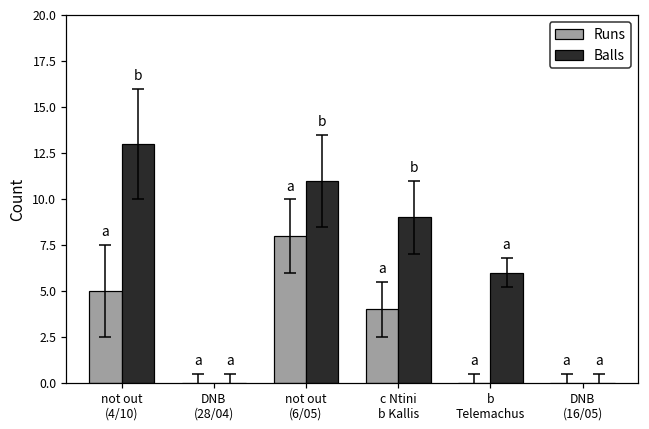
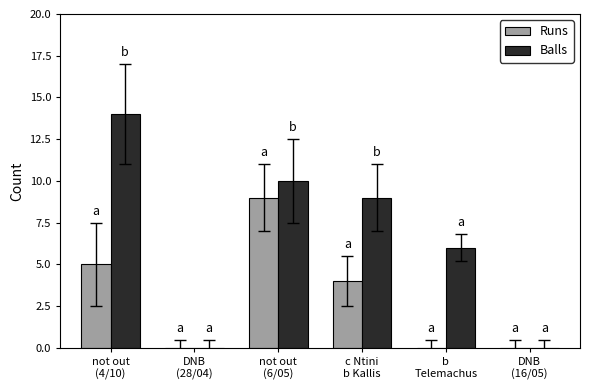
  {
    "Runs": {
      "not out (4/10)": 5,
      "DNB (28/04)": 0,
-     "not out (6/05)": 8,
+     "not out (6/05)": 9,
      "c Ntini b Kallis": 4,
      "b Telemachus": 0,
      "DNB (16/05)": 0
    },
    "Balls": {
-     "not out (4/10)": 13,
+     "not out (4/10)": 14,
      "DNB (28/04)": 0,
-     "not out (6/05)": 11,
+     "not out (6/05)": 10,
      "c Ntini b Kallis": 9,
      "b Telemachus": 6,
      "DNB (16/05)": 0
    }
  }
